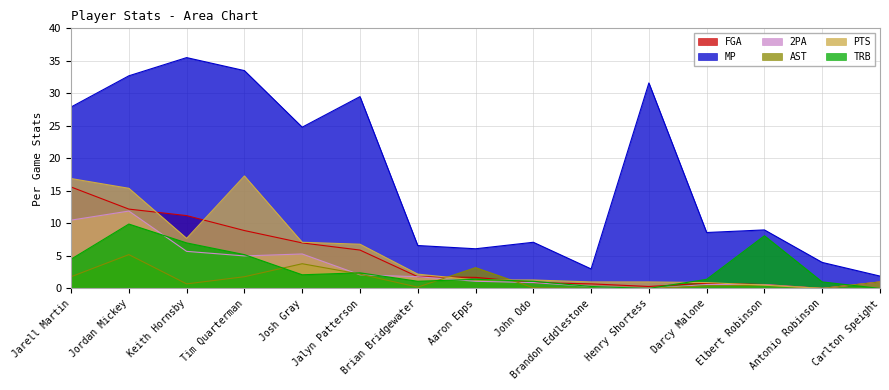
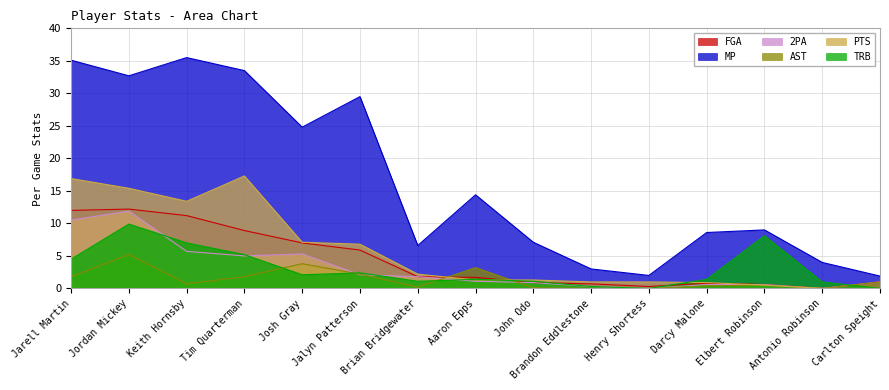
  {
    "FGA": {
-     "Jarell Martin": 16,
+     "Jarell Martin": 12,
      "Keith Hornsby": 11,
      "Tim Quarterman": 9,
      "Jalyn Patterson": 6
    },
    "MP": {
-     "Jarell Martin": 28,
+     "Jarell Martin": 35,
      "Jordan Mickey": 33,
      "Keith Hornsby": 36,
      "Tim Quarterman": 34,
      "Josh Gray": 25,
      "Jalyn Patterson": 30,
      "Brian Bridgewater": 7,
-     "Aaron Epps": 6,
+     "Aaron Epps": 14,
      "John Odo": 7,
      "Brandon Eddlestone": 3,
-     "Henry Shortess": 32,
+     "Henry Shortess": 2,
      "Darcy Malone": 9,
      "Elbert Robinson": 9,
      "Antonio Robinson": 4,
      "Carlton Speight": 2
    },
    "2PA": {
      "Jarell Martin": 11,
      "Keith Hornsby": 6,
      "Josh Gray": 5
    },
    "AST": {
      "Jarell Martin": 2,
      "Jordan Mickey": 5,
      "Keith Hornsby": 1,
      "Tim Quarterman": 2,
      "Josh Gray": 4,
      "Brian Bridgewater": 0,
      "Aaron Epps": 3,
      "John Odo": 0
    },
    "PTS": {
      "Jarell Martin": 17,
      "Jordan Mickey": 15,
-     "Keith Hornsby": 8,
+     "Keith Hornsby": 13,
      "Tim Quarterman": 17,
      "Jalyn Patterson": 7,
      "Brian Bridgewater": 2,
      "Henry Shortess": 1
    },
    "TRB": {
      "Jarell Martin": 5,
      "Jordan Mickey": 10,
      "Keith Hornsby": 7,
      "Josh Gray": 2,
      "Brian Bridgewater": 1,
      "Darcy Malone": 1,
      "Elbert Robinson": 8,
      "Antonio Robinson": 1
    }
  }
